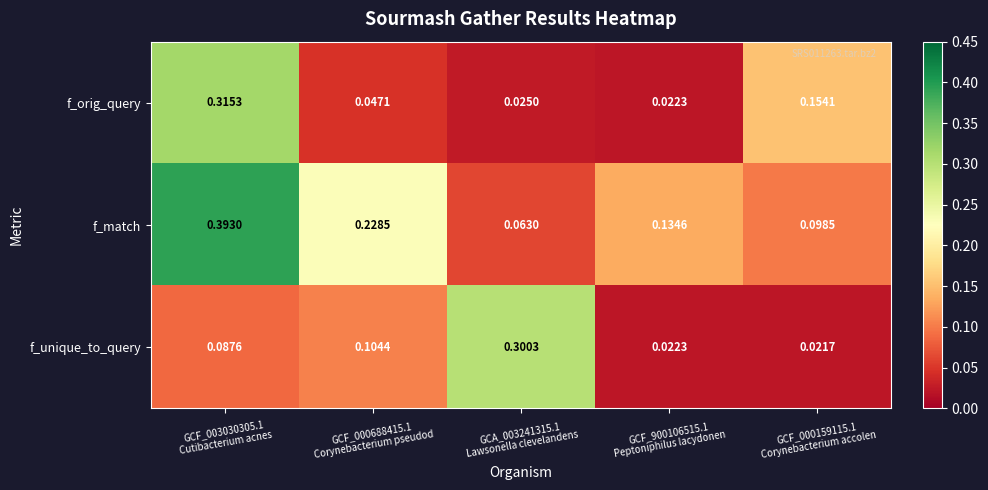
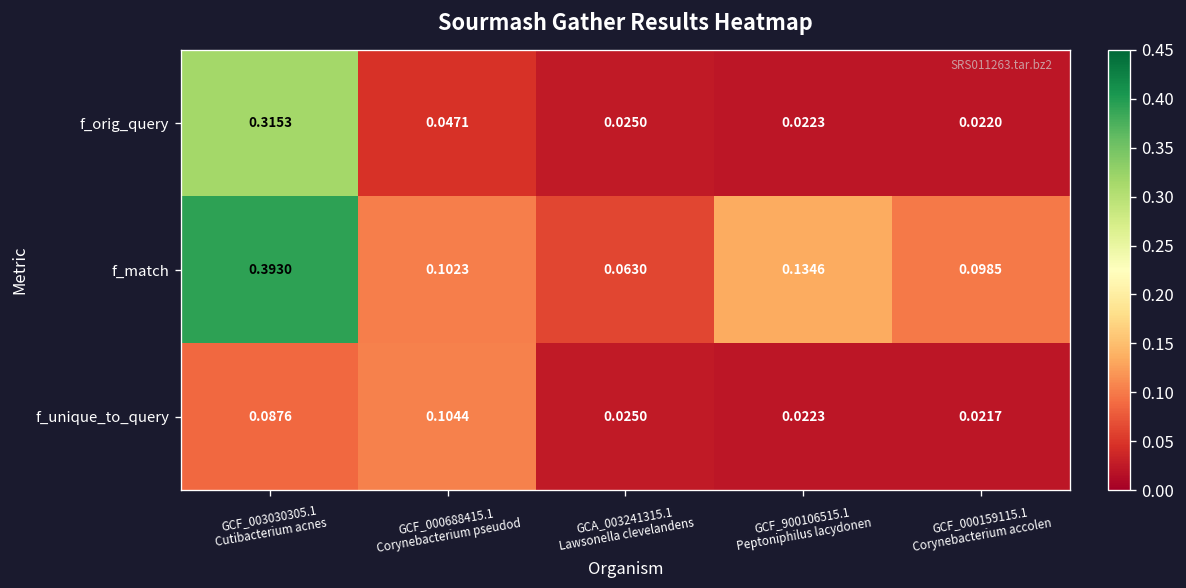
  {
    "f_orig_query": {
      "GCF_003030305.1 Cutibacterium acnes": 0.3153,
      "GCF_000688415.1 Corynebacterium pseudod": 0.0471,
      "GCA_003241315.1 Lawsonella clevelandens": 0.0250,
      "GCF_900106515.1 Peptoniphilus lacydonen": 0.0223,
-     "GCF_000159115.1 Corynebacterium accolen": 0.1541
+     "GCF_000159115.1 Corynebacterium accolen": 0.0220
    },
    "f_match": {
      "GCF_003030305.1 Cutibacterium acnes": 0.3930,
-     "GCF_000688415.1 Corynebacterium pseudod": 0.2285,
+     "GCF_000688415.1 Corynebacterium pseudod": 0.1023,
      "GCA_003241315.1 Lawsonella clevelandens": 0.0630,
      "GCF_900106515.1 Peptoniphilus lacydonen": 0.1346,
      "GCF_000159115.1 Corynebacterium accolen": 0.0985
    },
    "f_unique_to_query": {
      "GCF_003030305.1 Cutibacterium acnes": 0.0876,
      "GCF_000688415.1 Corynebacterium pseudod": 0.1044,
-     "GCA_003241315.1 Lawsonella clevelandens": 0.3003,
+     "GCA_003241315.1 Lawsonella clevelandens": 0.0250,
      "GCF_900106515.1 Peptoniphilus lacydonen": 0.0223,
      "GCF_000159115.1 Corynebacterium accolen": 0.0217
    }
  }
